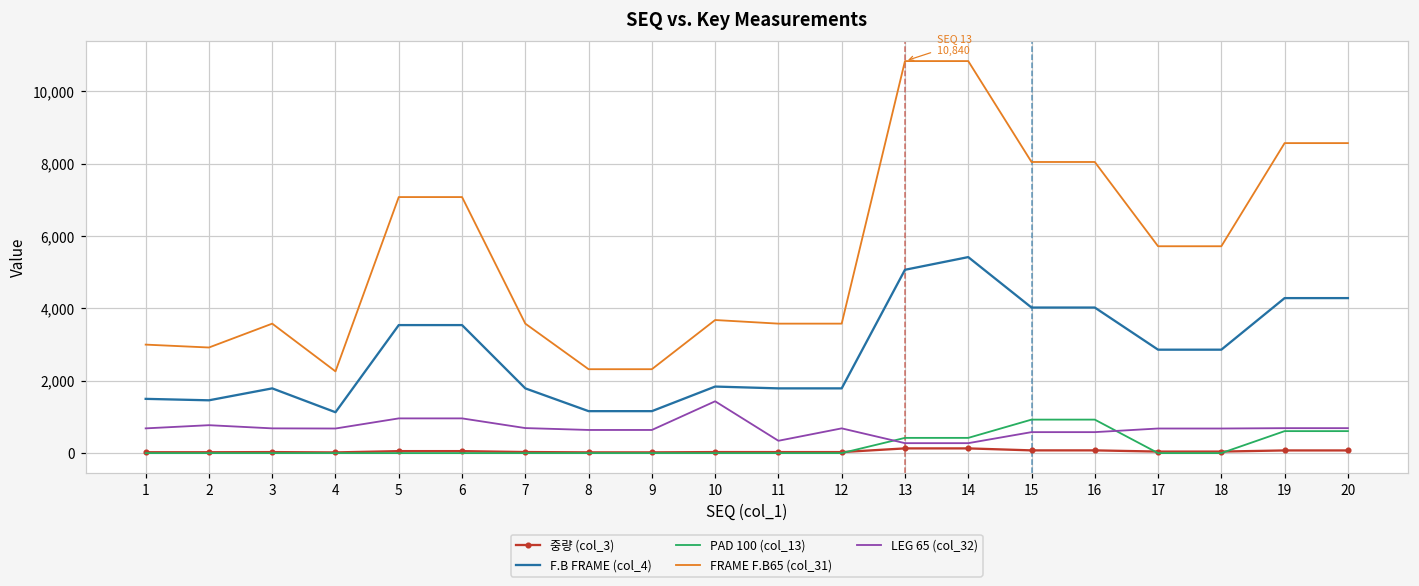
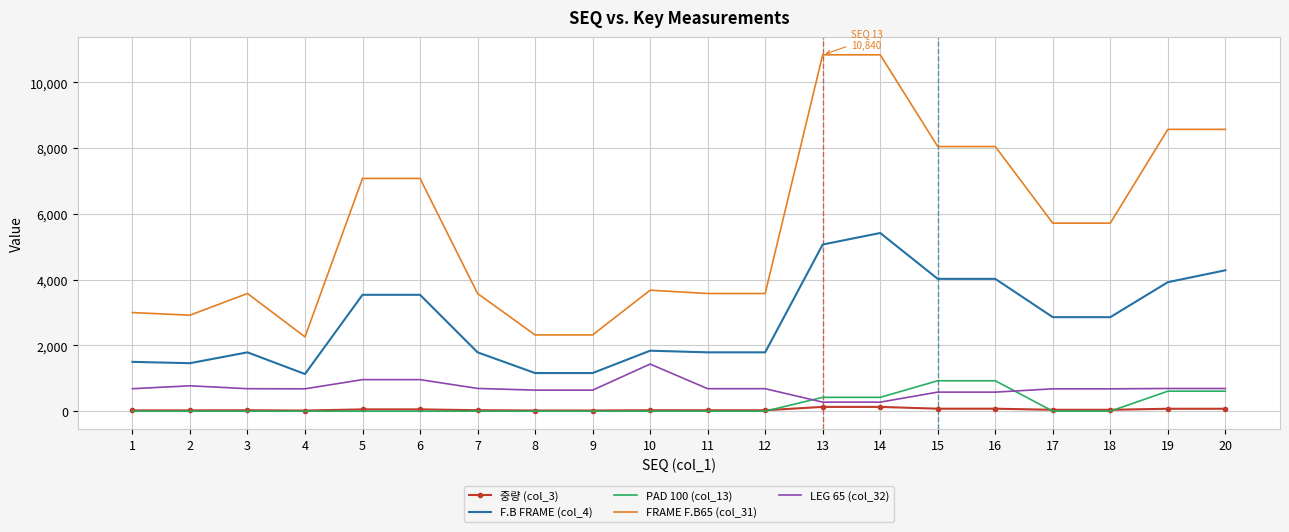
  {
    "중량 (col_3)": {
      "13": "100",
      "14": "100",
      "15": "100",
      "16": "100",
      "19": "100",
      "20": "100"
    },
    "F.B FRAME (col_4)": {
      "1": "1,500",
      "2": "1,500",
      "3": "1,800",
      "4": "1,100",
      "5": "3,500",
      "6": "3,500",
      "7": "1,800",
      "8": "1,200",
      "9": "1,200",
      "10": "1,800",
      "11": "1,800",
      "12": "1,800",
      "13": "5,100",
      "14": "5,400",
      "15": "4,000",
      "16": "4,000",
      "17": "2,900",
      "18": "2,900",
-     "19": "4,300",
+     "19": "3,900",
      "20": "4,300"
    },
    "PAD 100 (col_13)": {
      "13": "400",
      "14": "400",
      "15": "900",
      "16": "900",
      "19": "600",
      "20": "600"
    },
    "FRAME F.B65 (col_31)": {
      "14": "10,840"
    },
    "LEG 65 (col_32)": {
      "1": "700",
      "2": "800",
      "3": "700",
      "4": "700",
      "5": "1,000",
      "6": "1,000",
      "7": "700",
      "8": "600",
      "9": "600",
      "10": "1,400",
-     "11": "300",
+     "11": "700",
      "12": "700",
      "13": "300",
      "14": "300",
      "15": "600",
      "16": "600",
      "17": "700",
      "18": "700",
      "19": "700",
      "20": "700"
    }
  }
